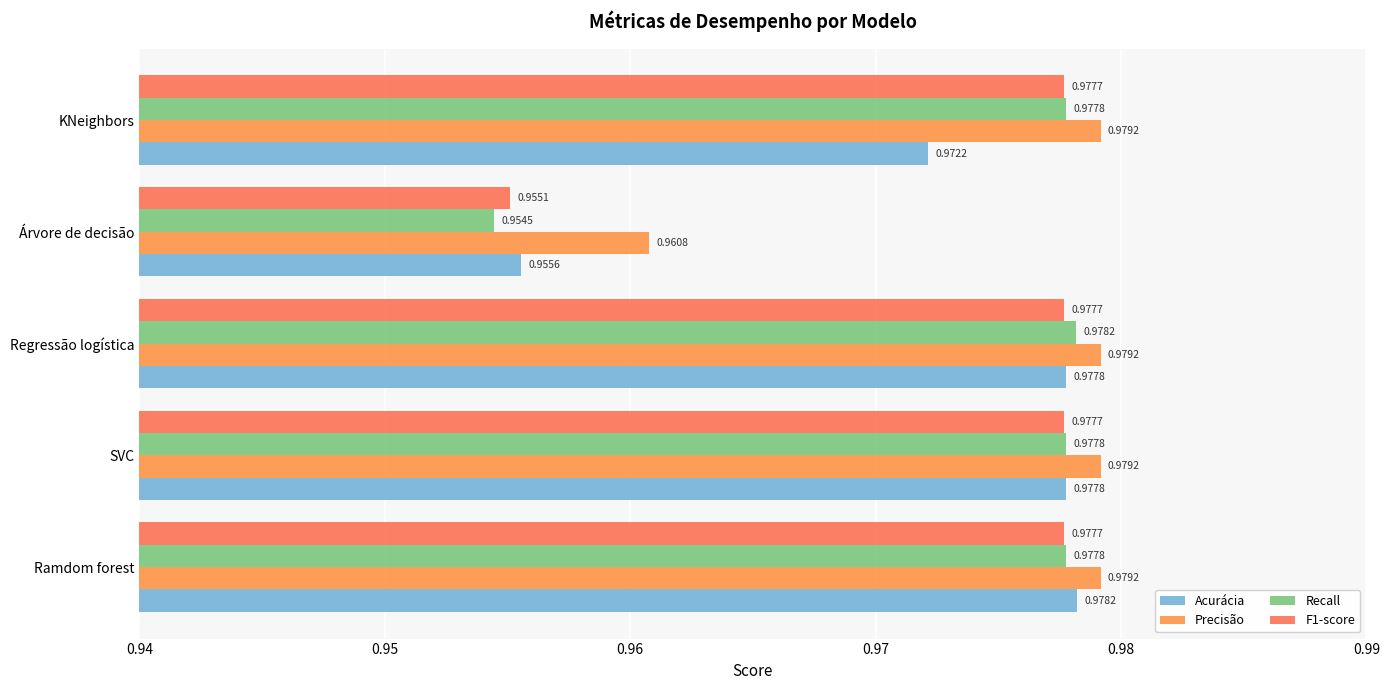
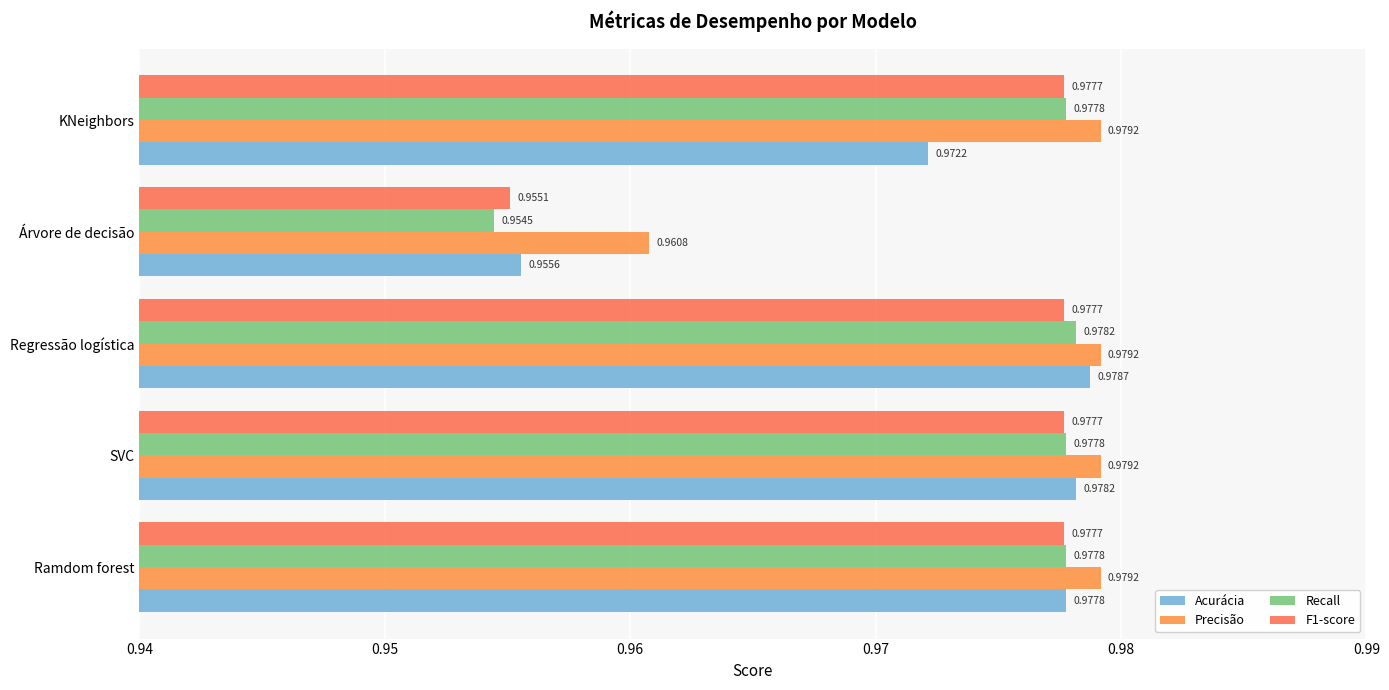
  {
    "Acurácia": {
      "KNeighbors": 0.9722,
      "Árvore de decisão": 0.9556,
-     "Regressão logística": 0.9778,
-     "SVC": 0.9778,
-     "Ramdom forest": 0.9782
+     "Regressão logística": 0.9787,
+     "SVC": 0.9782,
+     "Ramdom forest": 0.9778
    },
    "Recall": {
      "KNeighbors": 0.9778,
      "Árvore de decisão": 0.9545,
      "Regressão logística": 0.9782,
      "SVC": 0.9778,
      "Ramdom forest": 0.9778
    }
  }
